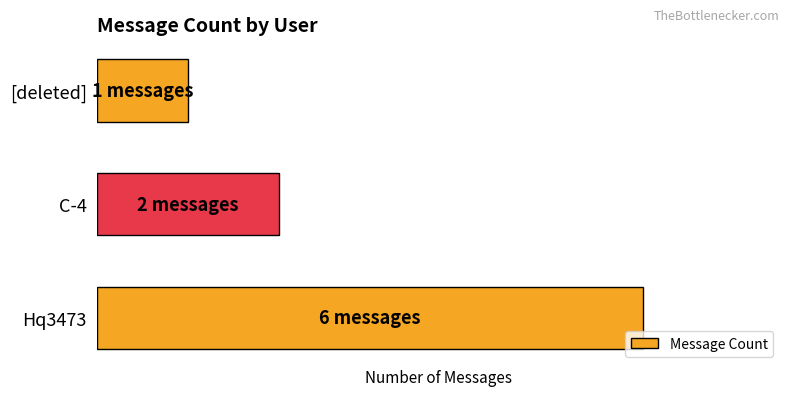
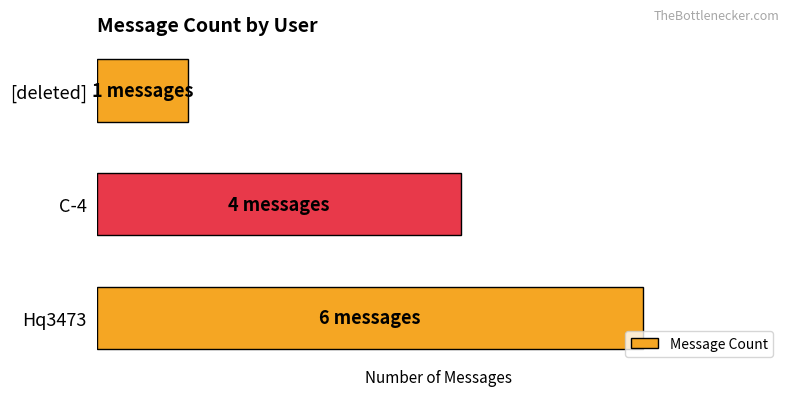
  {
    "[deleted]": 1,
-   "C-4": 2,
+   "C-4": 4,
    "Hq3473": 6
  }
